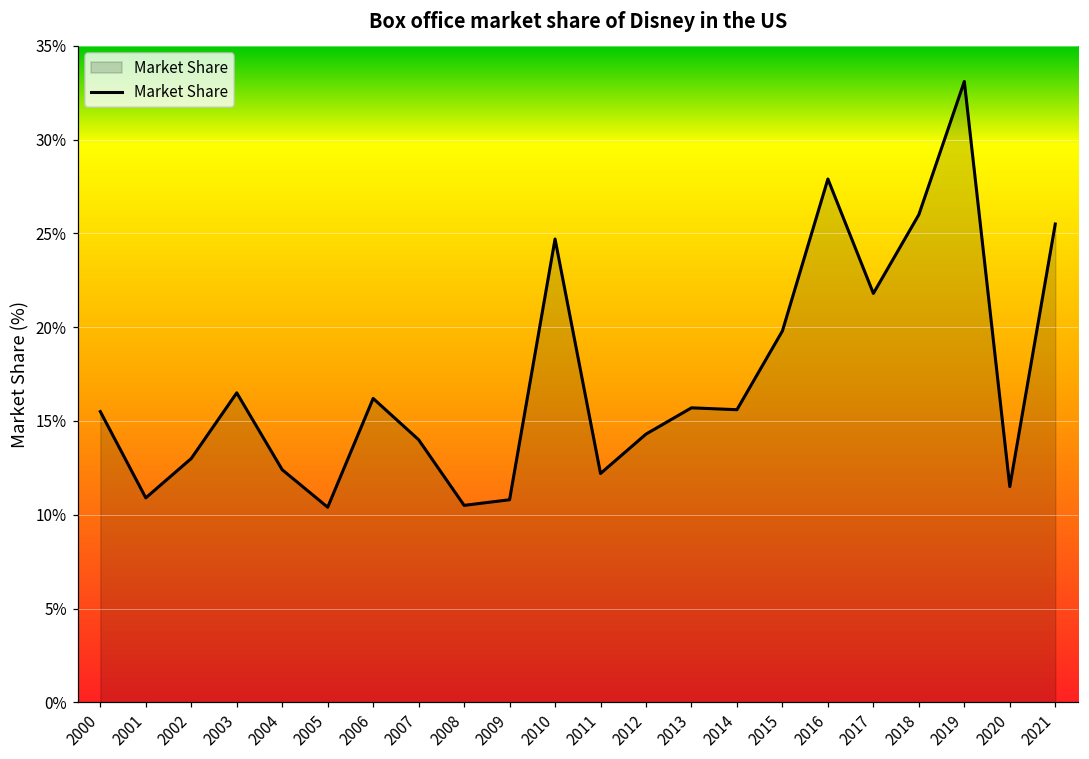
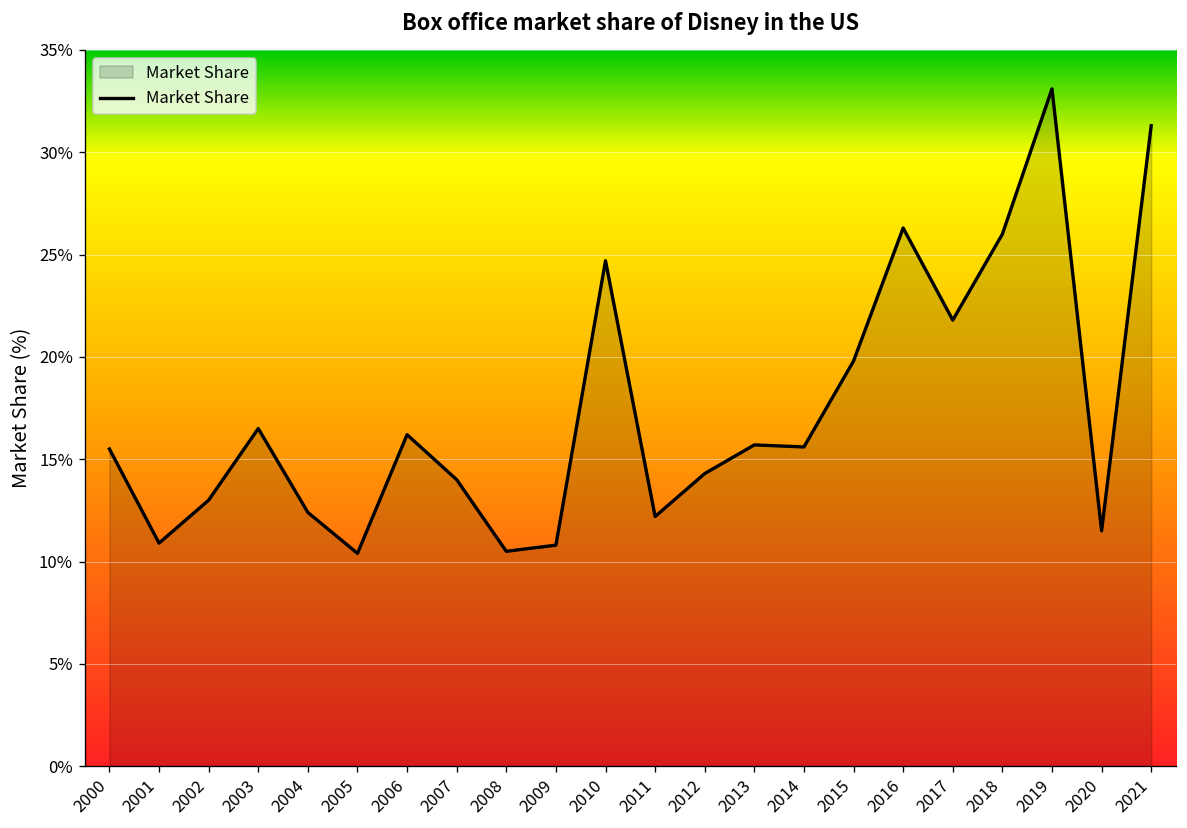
  {
    "2000": "15.5%",
    "2001": "10.9%",
    "2002": "13.0%",
    "2003": "16.5%",
    "2004": "12.4%",
    "2005": "10.4%",
    "2006": "16.2%",
    "2007": "14.0%",
    "2008": "10.5%",
    "2009": "10.8%",
    "2010": "24.7%",
    "2011": "12.2%",
    "2012": "14.3%",
    "2013": "15.7%",
    "2014": "15.6%",
    "2015": "19.8%",
-   "2016": "27.9%",
+   "2016": "26.3%",
    "2017": "21.8%",
    "2018": "26.0%",
    "2019": "33.1%",
    "2020": "11.5%",
-   "2021": "25.5%"
+   "2021": "31.3%"
  }
